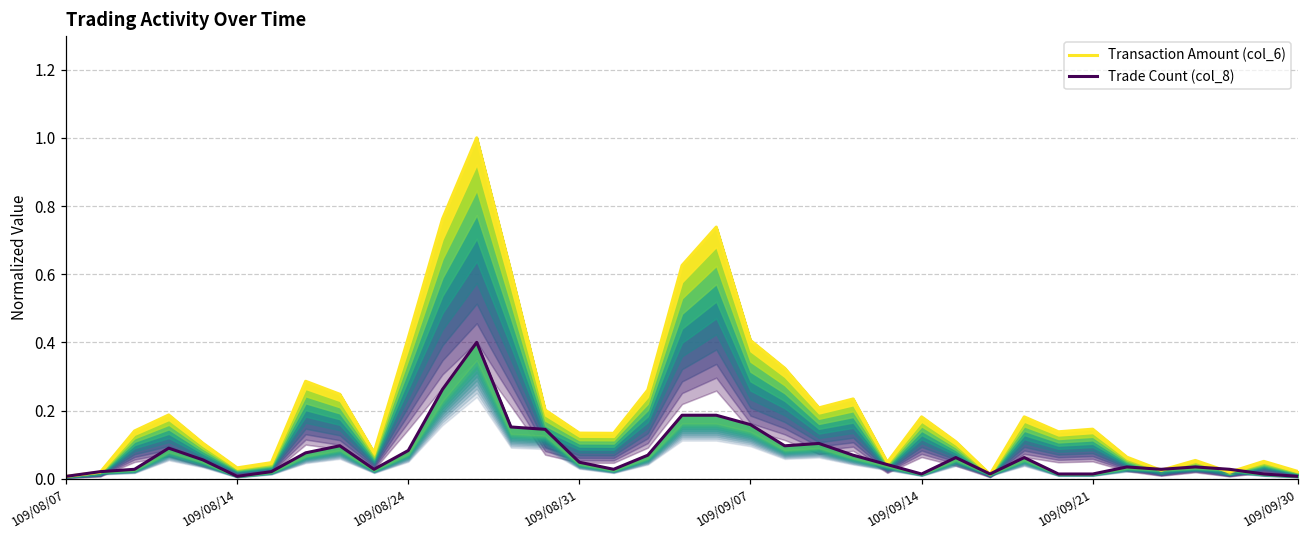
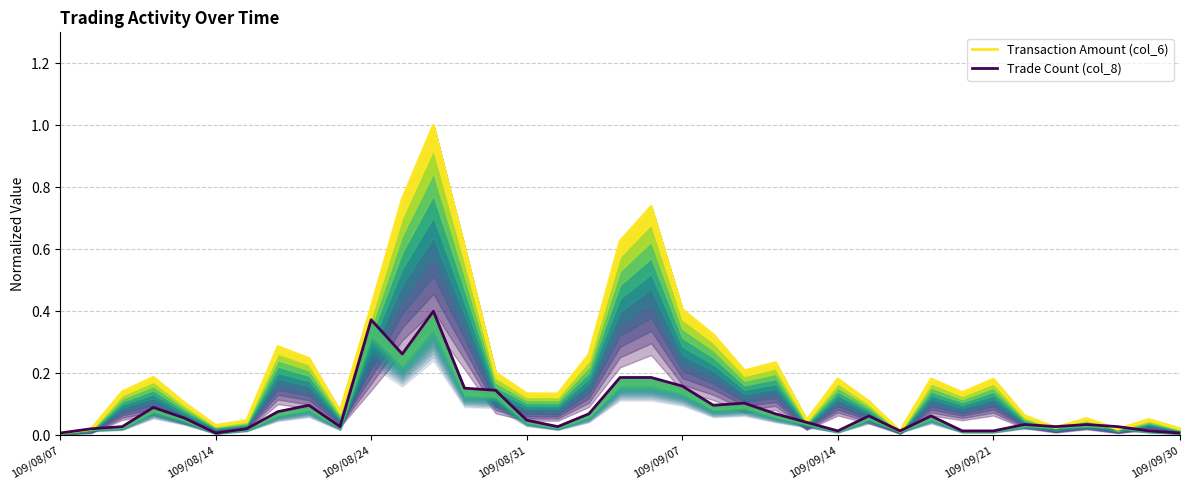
  {
    "Transaction Amount (col_6)": {
      "109/08/14": 0.03,
      "109/08/24": 0.41,
      "109/08/31": 0.13,
      "109/09/07": 0.41,
      "109/09/14": 0.18,
-     "109/09/21": 0.15,
+     "109/09/21": 0.18,
      "109/09/30": 0.02
    },
    "Trade Count (col_8)": {
      "109/08/14": 0.01,
-     "109/08/24": 0.08,
+     "109/08/24": 0.37,
      "109/08/31": 0.05,
      "109/09/07": 0.16,
      "109/09/14": 0.01,
      "109/09/21": 0.01,
      "109/09/30": 0.01
    }
  }
